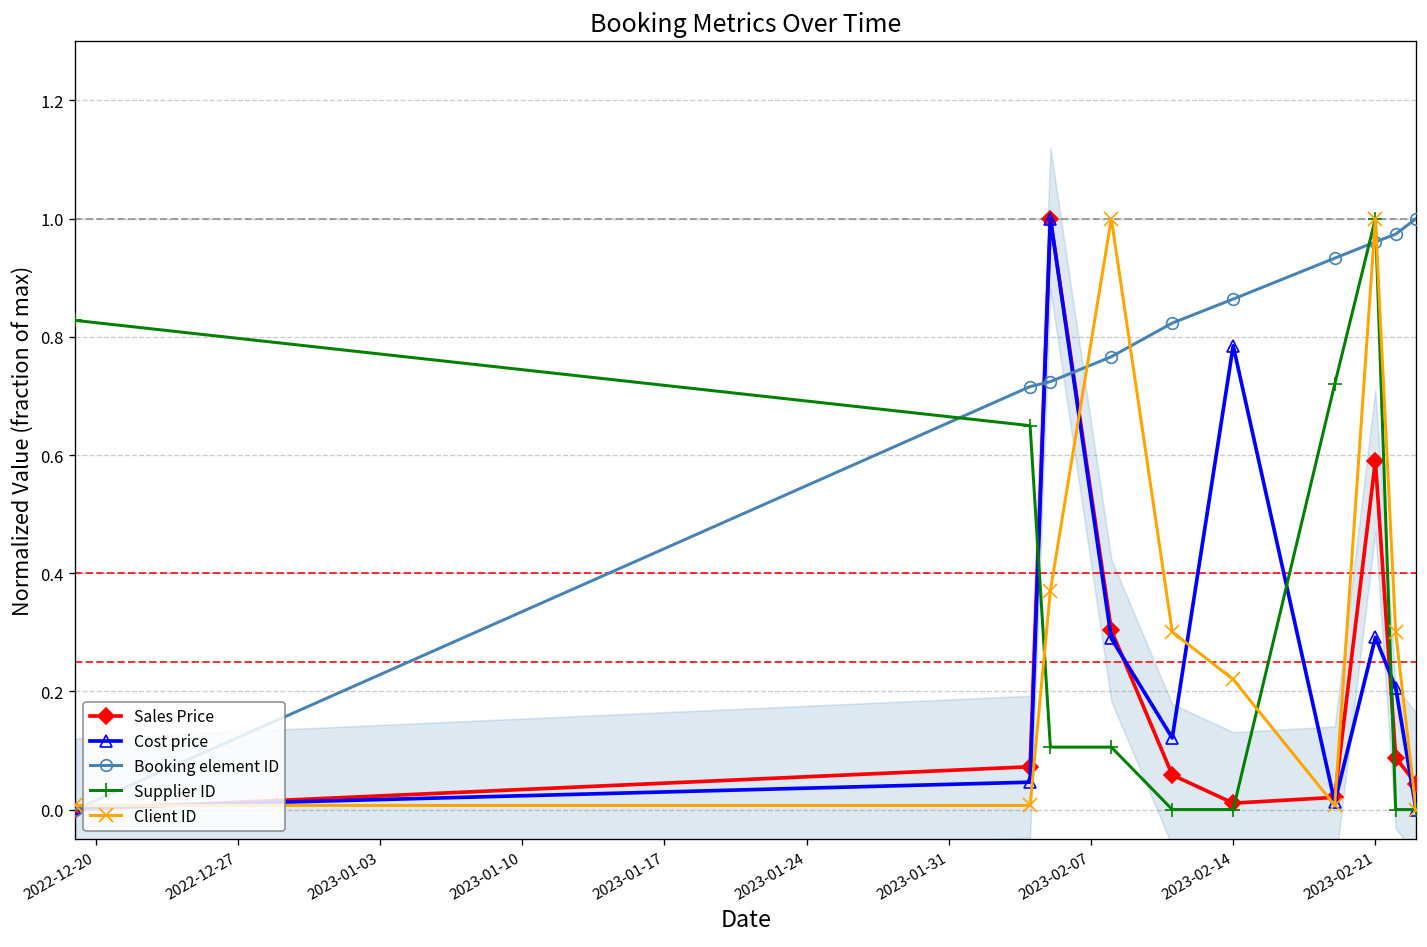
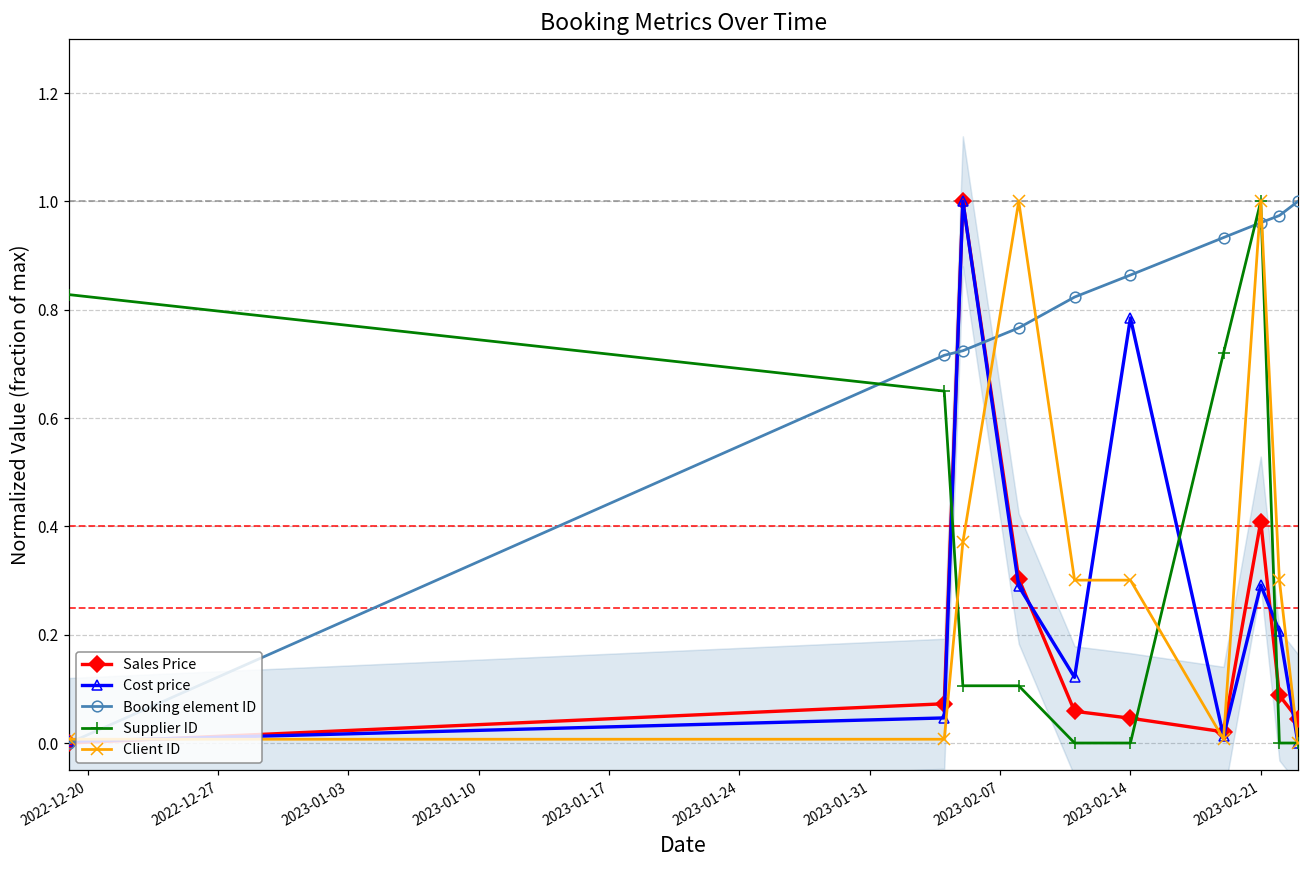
  {
    "Sales Price": {
-     "2023-02-14": 0.01,
-     "2023-02-21": 0.59
+     "2023-02-14": 0.05,
+     "2023-02-21": 0.41
    },
    "Cost price": {
      "2023-02-14": 0.78,
      "2023-02-21": 0.29
    },
    "Supplier ID": {
      "2023-02-14": 0.00
    },
    "Client ID": {
-     "2023-02-14": 0.22
+     "2023-02-14": 0.30
    }
  }
